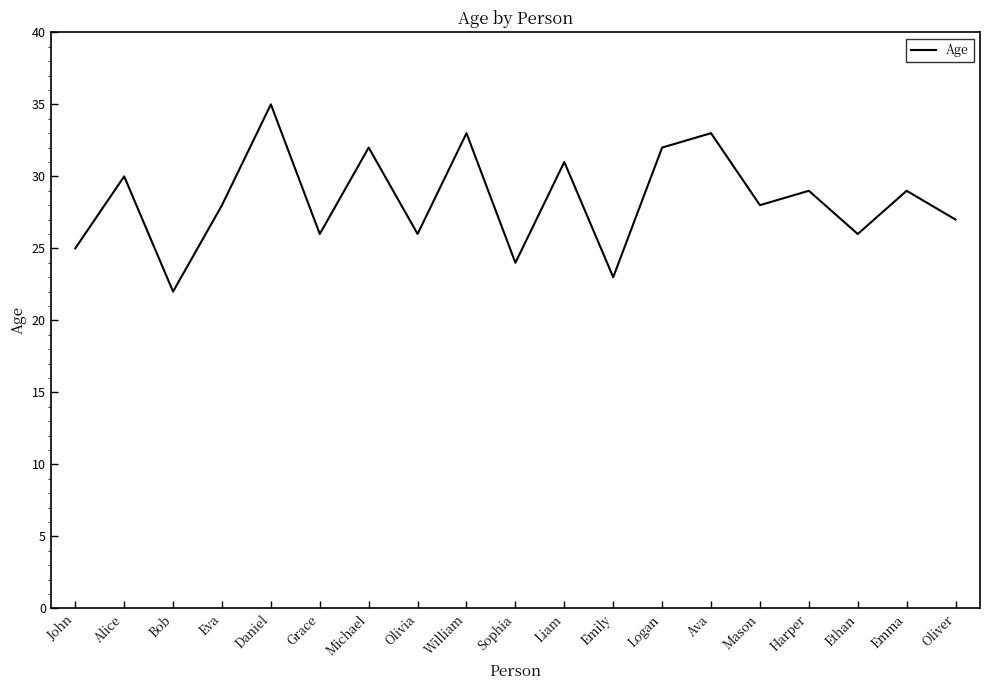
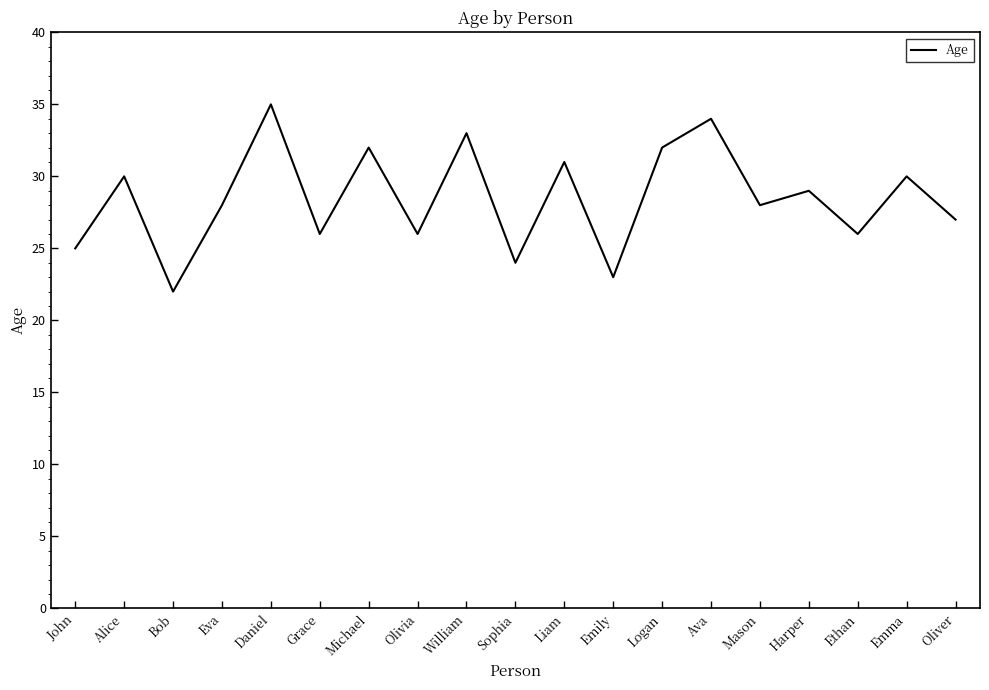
  {
    "John": 25,
    "Alice": 30,
    "Bob": 22,
    "Eva": 28,
    "Daniel": 35,
    "Grace": 26,
    "Michael": 32,
    "Olivia": 26,
    "William": 33,
    "Sophia": 24,
    "Liam": 31,
    "Emily": 23,
    "Logan": 32,
-   "Ava": 33,
+   "Ava": 34,
    "Mason": 28,
    "Harper": 29,
    "Ethan": 26,
-   "Emma": 29,
+   "Emma": 30,
    "Oliver": 27
  }
